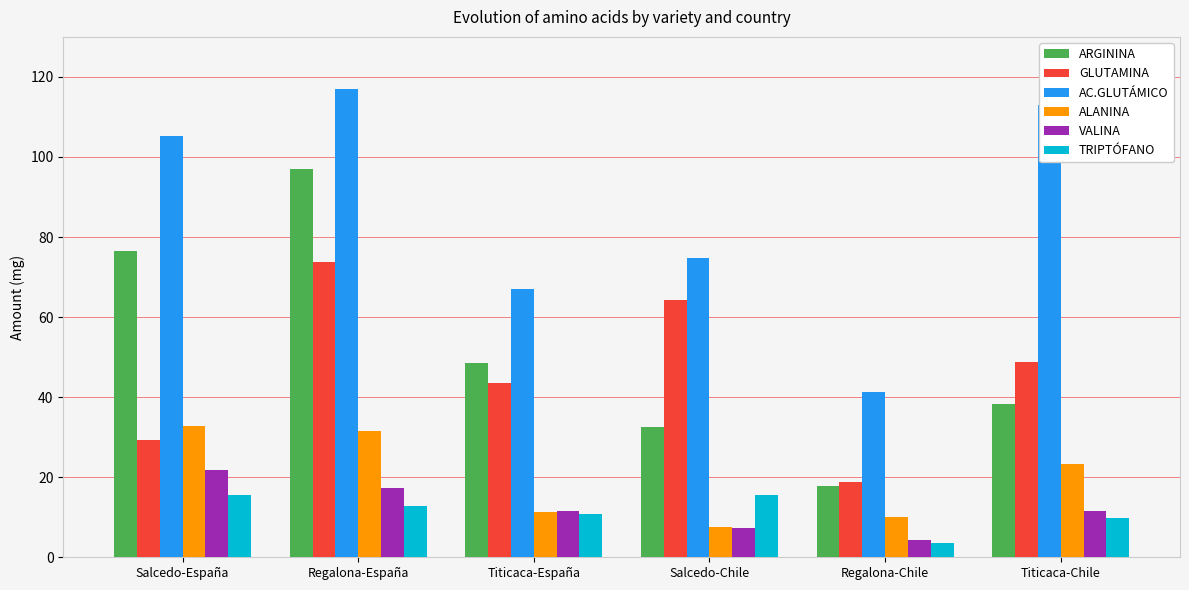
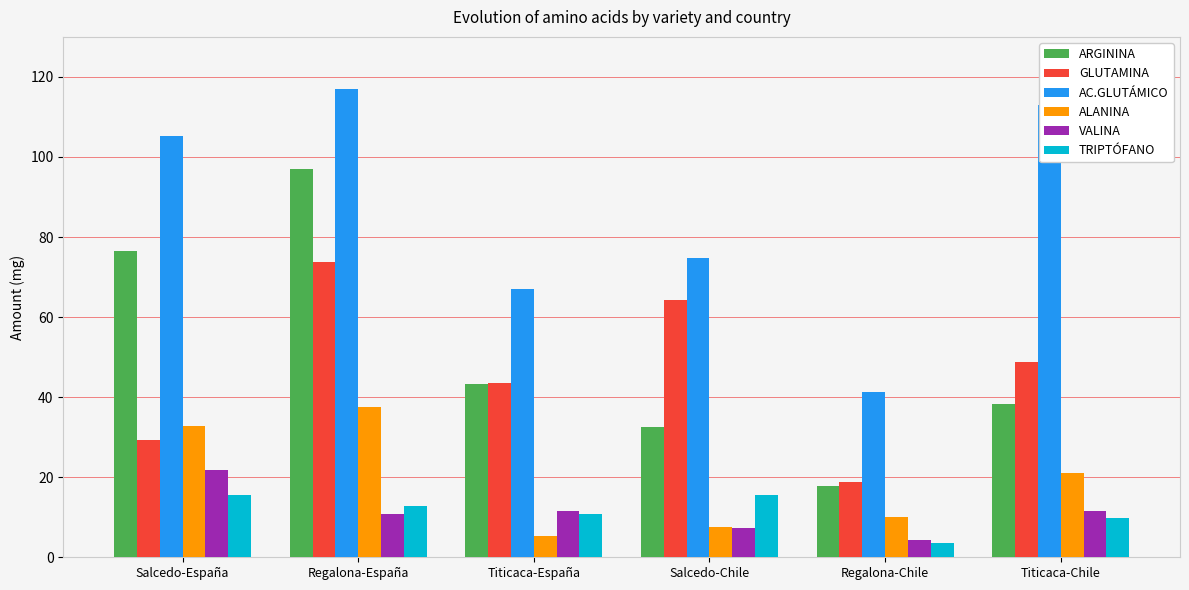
  {
    "ARGININA": {
      "Salcedo-España": 76,
      "Regalona-España": 97,
-     "Titicaca-España": 49,
+     "Titicaca-España": 43,
      "Salcedo-Chile": 33,
      "Regalona-Chile": 18,
      "Titicaca-Chile": 38
    },
    "GLUTAMINA": {
      "Salcedo-España": 29,
      "Regalona-España": 74,
      "Titicaca-España": 44,
      "Salcedo-Chile": 64,
      "Regalona-Chile": 19,
      "Titicaca-Chile": 49
    },
    "ALANINA": {
      "Salcedo-España": 33,
-     "Regalona-España": 32,
-     "Titicaca-España": 11,
+     "Regalona-España": 38,
+     "Titicaca-España": 5,
      "Salcedo-Chile": 8,
      "Regalona-Chile": 10,
-     "Titicaca-Chile": 23
+     "Titicaca-Chile": 21
    },
    "VALINA": {
      "Salcedo-España": 22,
-     "Regalona-España": 17,
+     "Regalona-España": 11,
      "Titicaca-España": 12,
      "Salcedo-Chile": 7,
      "Regalona-Chile": 4,
      "Titicaca-Chile": 12
    }
  }
